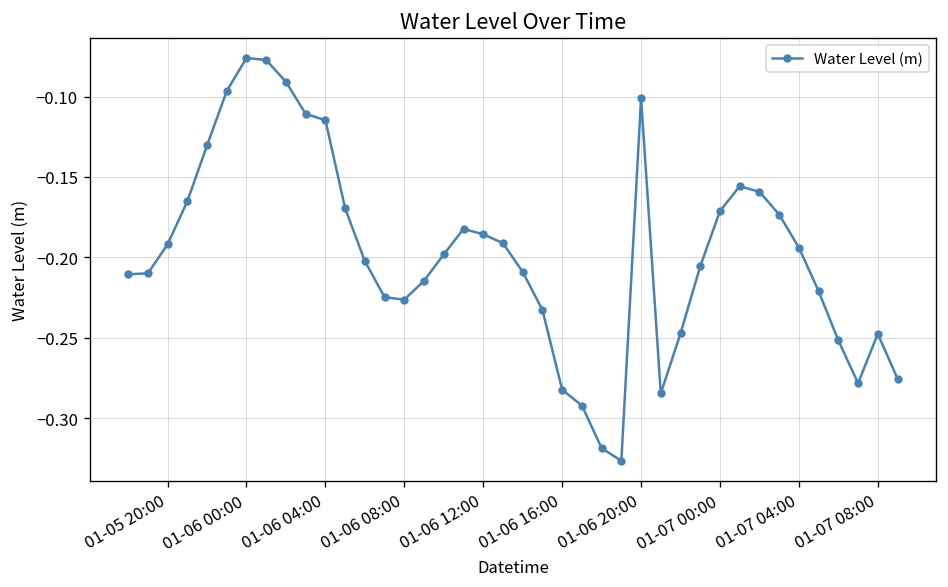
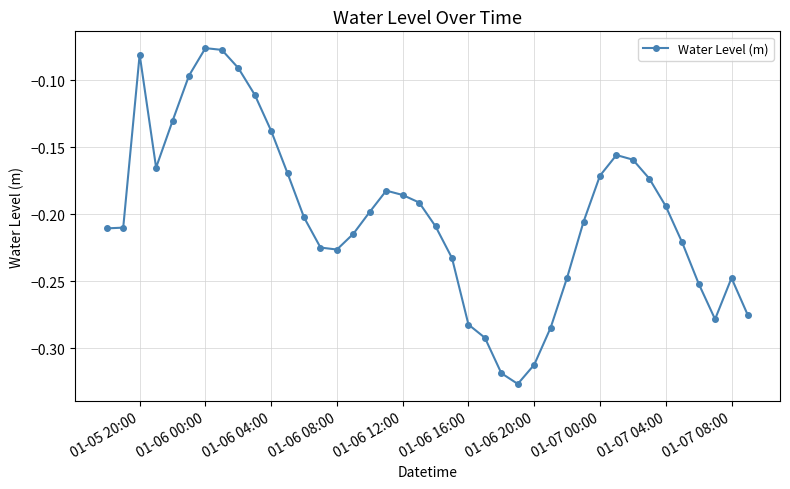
  {
-   "01-05 20:00": -0.192,
+   "01-05 20:00": -0.081,
    "01-06 00:00": -0.076,
-   "01-06 04:00": -0.115,
+   "01-06 04:00": -0.138,
    "01-06 08:00": -0.226,
    "01-06 12:00": -0.186,
    "01-06 16:00": -0.282,
-   "01-06 20:00": -0.101,
+   "01-06 20:00": -0.312,
    "01-07 00:00": -0.171,
    "01-07 04:00": -0.194,
    "01-07 08:00": -0.248
  }
